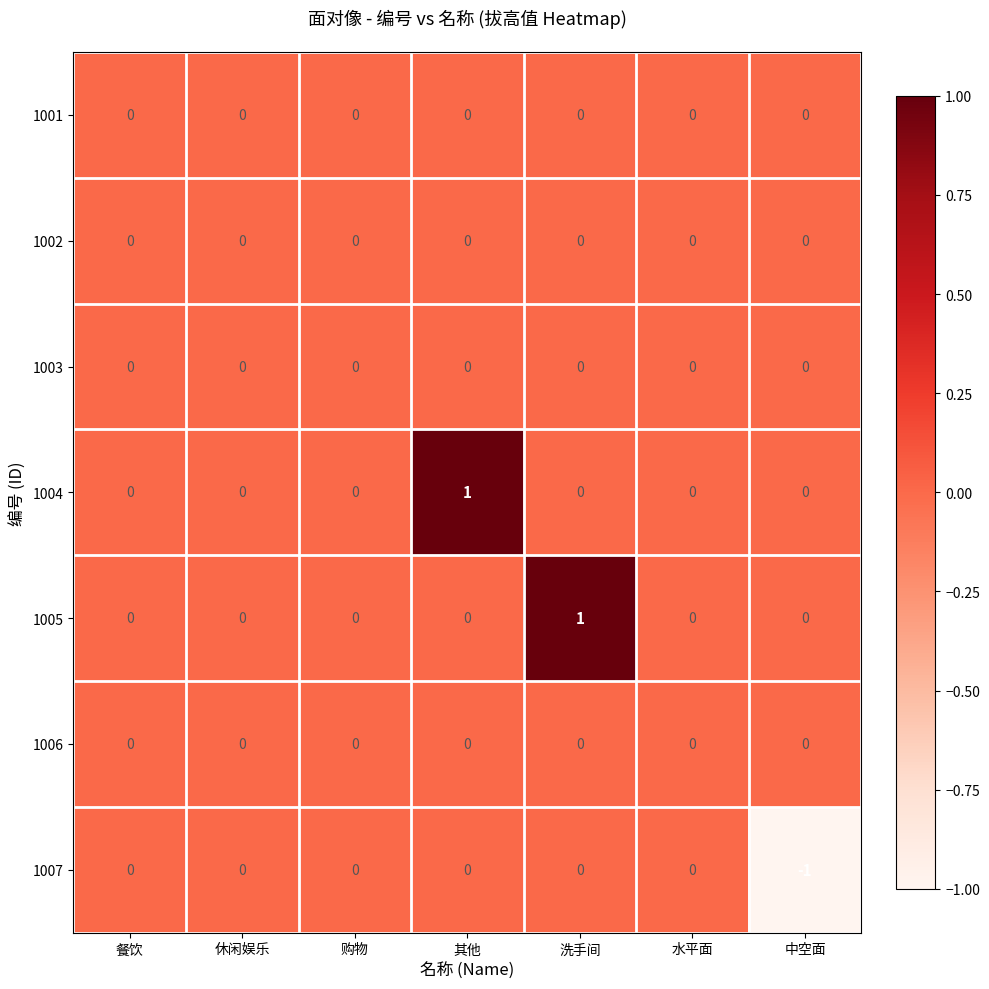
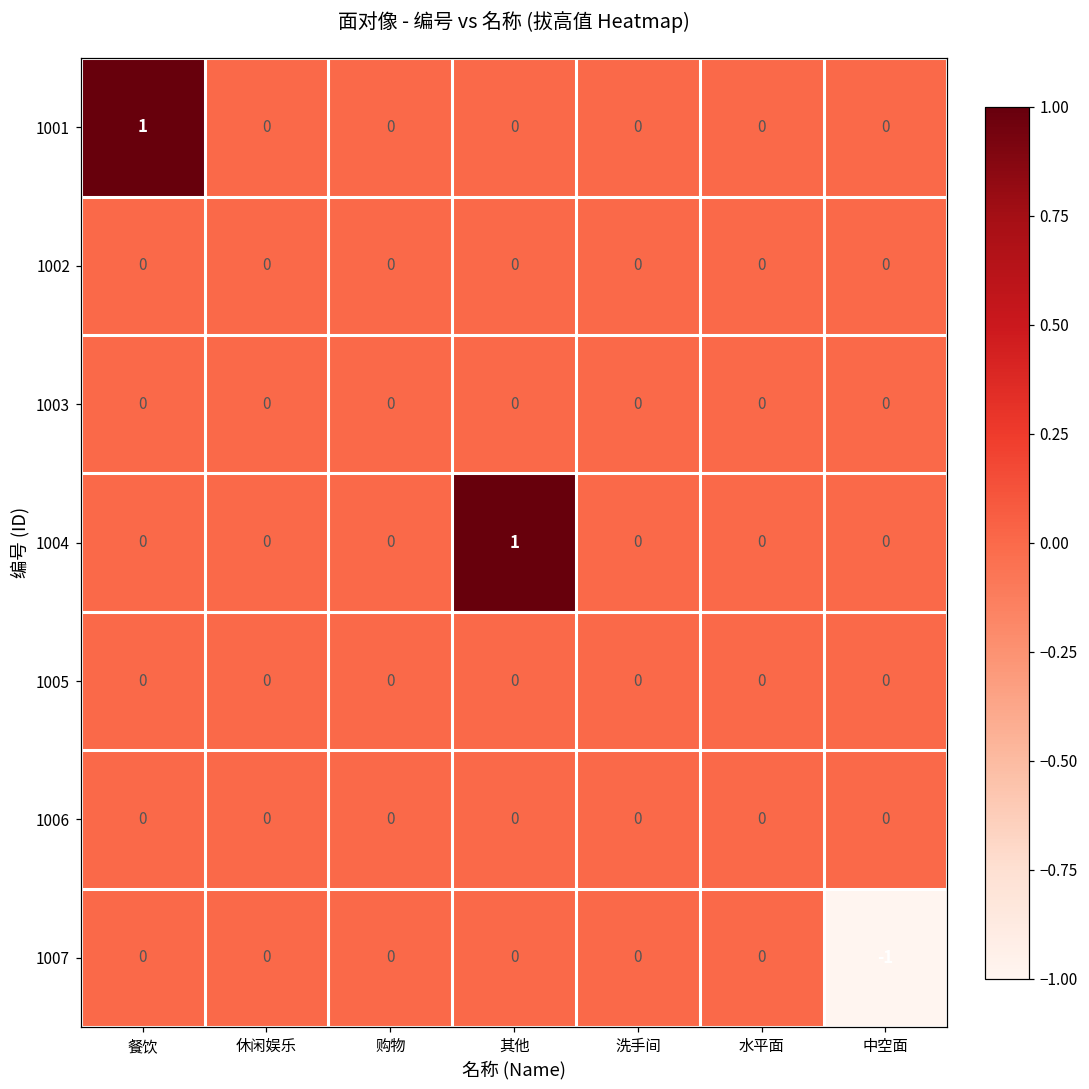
  {
    "1001": {
-     "餐饮": 0,
+     "餐饮": 1,
      "休闲娱乐": 0,
      "购物": 0,
      "其他": 0,
      "洗手间": 0,
      "水平面": 0,
      "中空面": 0
    },
    "1002": {
      "餐饮": 0,
      "休闲娱乐": 0,
      "购物": 0,
      "其他": 0,
      "洗手间": 0,
      "水平面": 0,
      "中空面": 0
    },
    "1003": {
      "餐饮": 0,
      "休闲娱乐": 0,
      "购物": 0,
      "其他": 0,
      "洗手间": 0,
      "水平面": 0,
      "中空面": 0
    },
    "1004": {
      "餐饮": 0,
      "休闲娱乐": 0,
      "购物": 0,
      "其他": 1,
      "洗手间": 0,
      "水平面": 0,
      "中空面": 0
    },
    "1005": {
      "餐饮": 0,
      "休闲娱乐": 0,
      "购物": 0,
      "其他": 0,
-     "洗手间": 1,
+     "洗手间": 0,
      "水平面": 0,
      "中空面": 0
    },
    "1006": {
      "餐饮": 0,
      "休闲娱乐": 0,
      "购物": 0,
      "其他": 0,
      "洗手间": 0,
      "水平面": 0,
      "中空面": 0
    },
    "1007": {
      "餐饮": 0,
      "休闲娱乐": 0,
      "购物": 0,
      "其他": 0,
      "洗手间": 0,
      "水平面": 0
    }
  }
